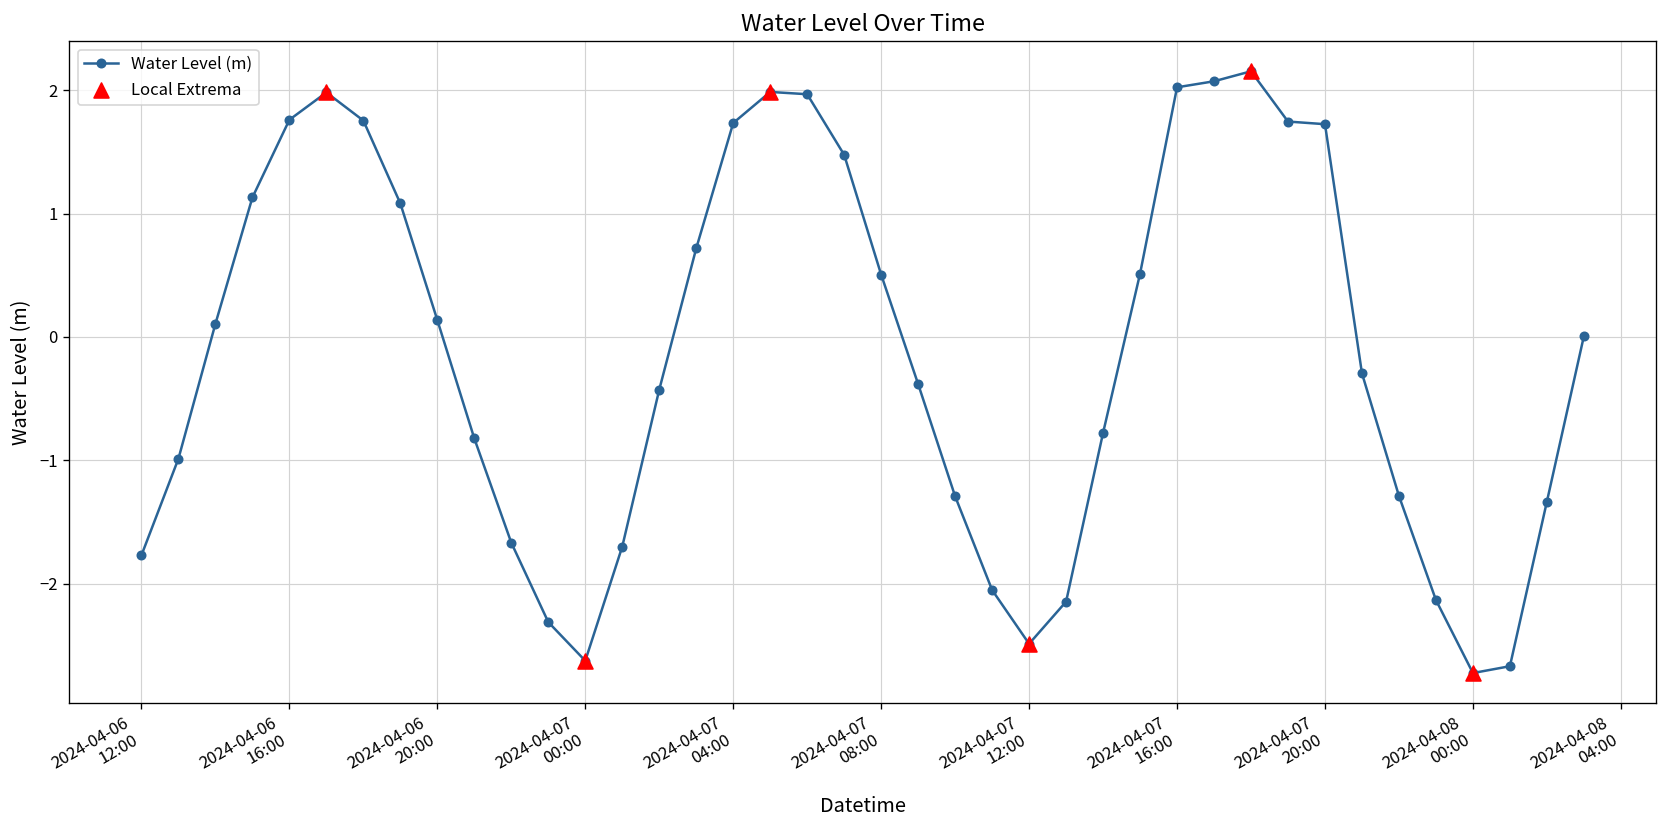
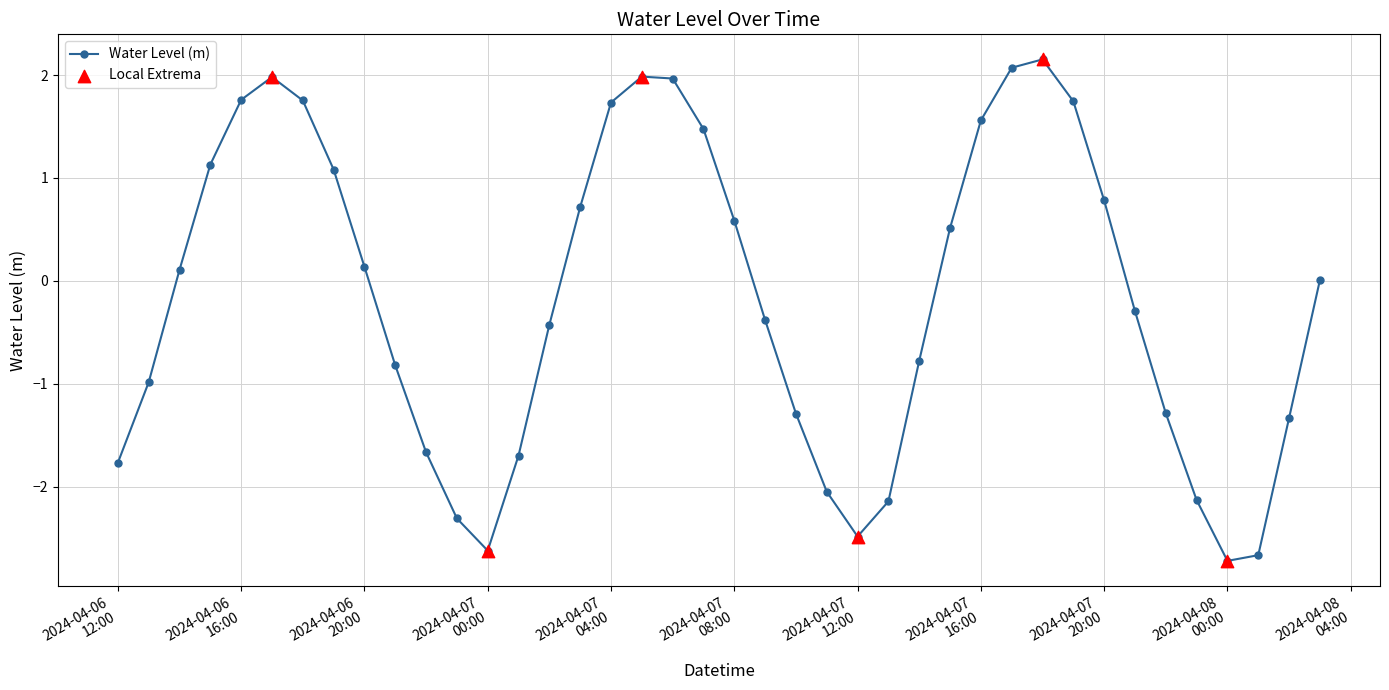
  {
    "Water Level (m)": {
      "2024-04-06 12:00": -1.77,
      "2024-04-06 16:00": 1.76,
      "2024-04-06 20:00": 0.14,
      "2024-04-07 04:00": 1.73,
-     "2024-04-07 08:00": 0.51,
-     "2024-04-07 16:00": 2.02,
-     "2024-04-07 20:00": 1.72
+     "2024-04-07 08:00": 0.59,
+     "2024-04-07 16:00": 1.56,
+     "2024-04-07 20:00": 0.78
    }
  }
